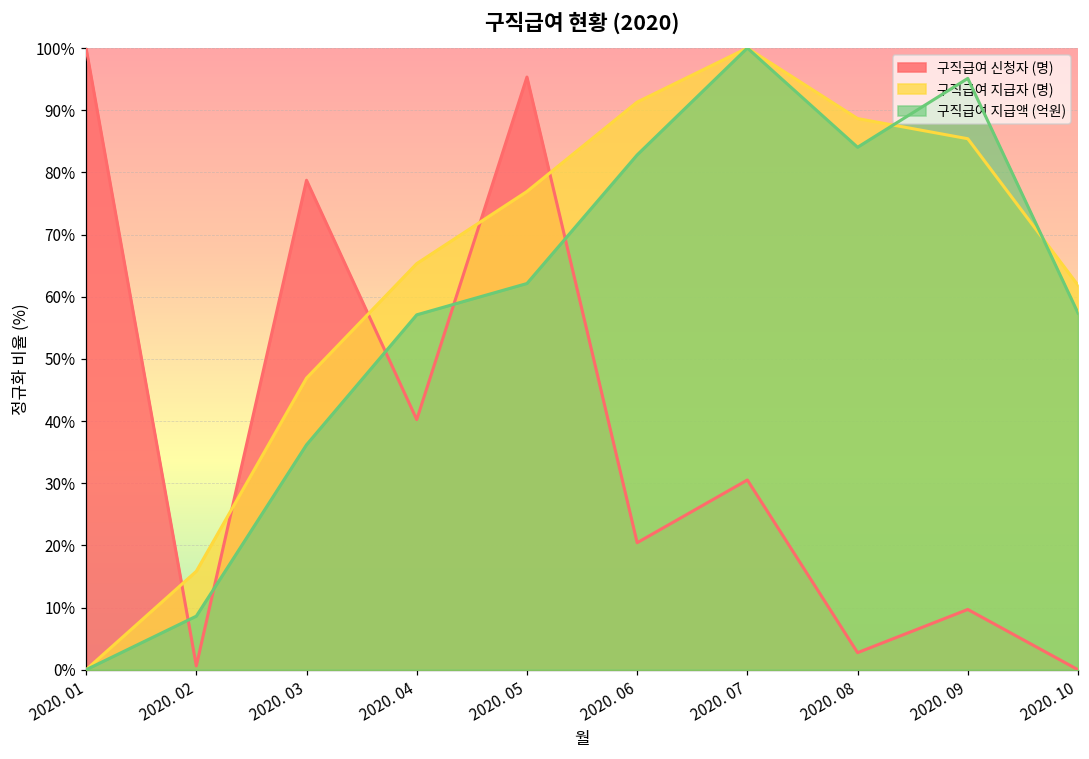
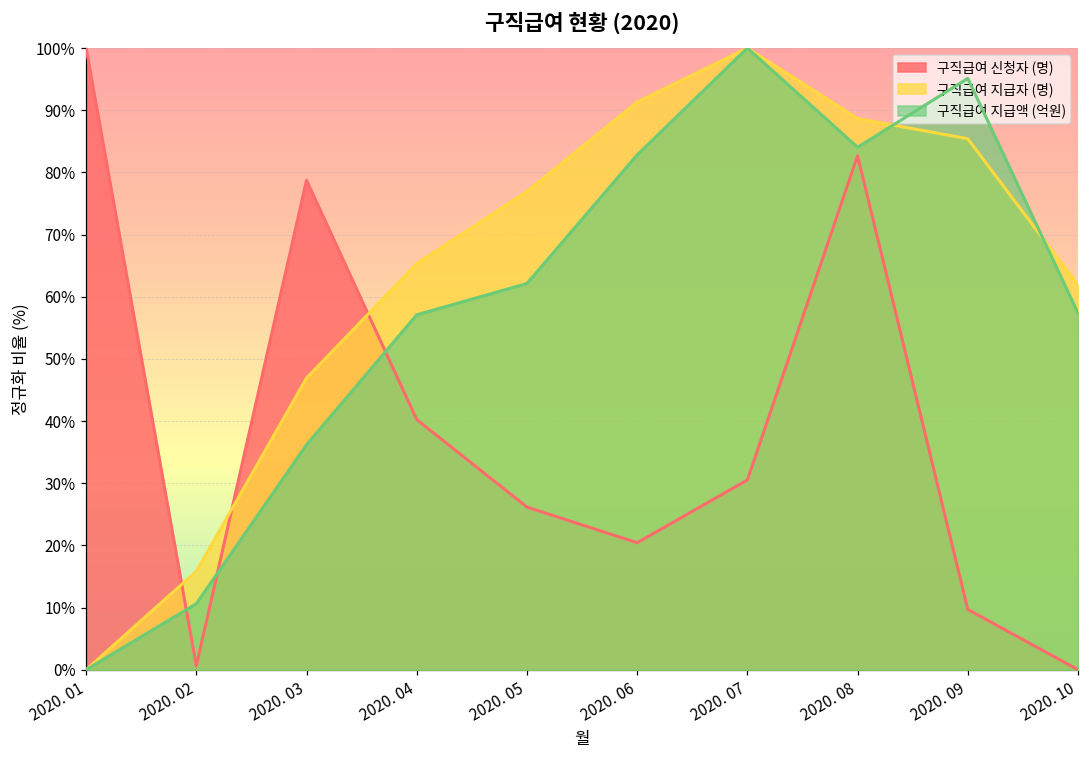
  {
    "구직급여 신청자 (명)": {
      "2020. 01": "100%",
      "2020. 02": "1%",
      "2020. 03": "79%",
      "2020. 04": "40%",
-     "2020. 05": "95%",
+     "2020. 05": "26%",
      "2020. 06": "20%",
      "2020. 07": "31%",
-     "2020. 08": "3%",
+     "2020. 08": "83%",
      "2020. 09": "10%",
      "2020. 10": "0%"
    },
    "구직급여 지급자 (명)": {
      "2020. 02": "16%",
      "2020. 03": "47%",
      "2020. 04": "65%",
      "2020. 05": "77%",
      "2020. 06": "91%",
      "2020. 08": "89%",
      "2020. 09": "85%",
      "2020. 10": "62%"
    },
    "구직급여 지급액 (억원)": {
-     "2020. 02": "9%",
+     "2020. 02": "11%",
      "2020. 03": "36%",
      "2020. 04": "57%",
      "2020. 05": "62%",
      "2020. 06": "83%",
      "2020. 08": "84%",
      "2020. 10": "57%"
    }
  }
